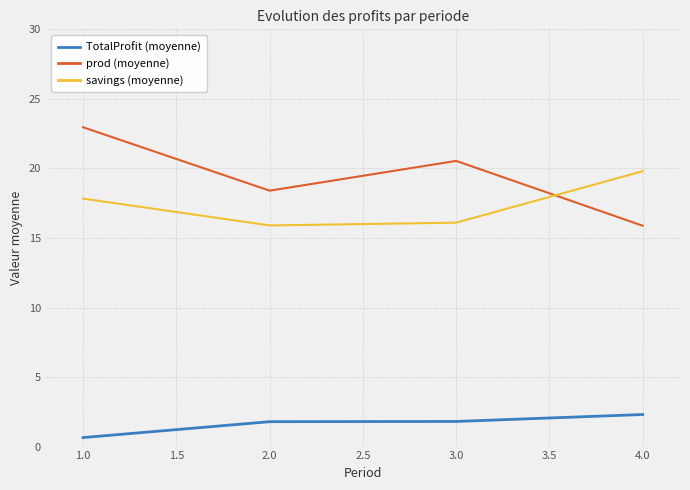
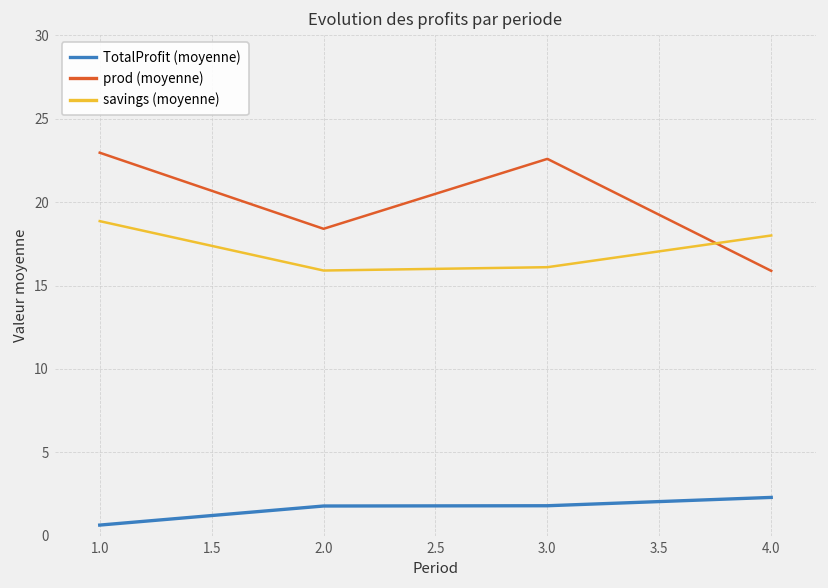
  {
    "TotalProfit (moyenne)": {
      "1.0": 0.6,
      "2.0": 1.8,
      "3.0": 1.8,
      "4.0": 2.3
    },
    "prod (moyenne)": {
      "1.0": 23.0,
      "2.0": 18.4,
-     "3.0": 20.5,
+     "3.0": 22.6,
      "4.0": 15.9
    },
    "savings (moyenne)": {
-     "1.0": 17.8,
+     "1.0": 18.9,
      "2.0": 15.9,
      "3.0": 16.1,
-     "4.0": 19.8
+     "4.0": 18.0
    }
  }
